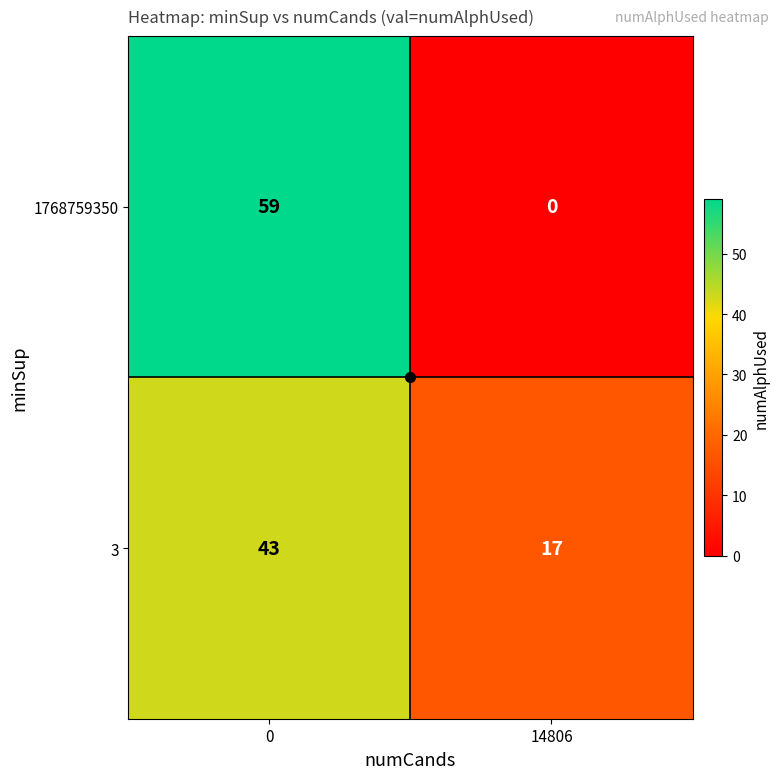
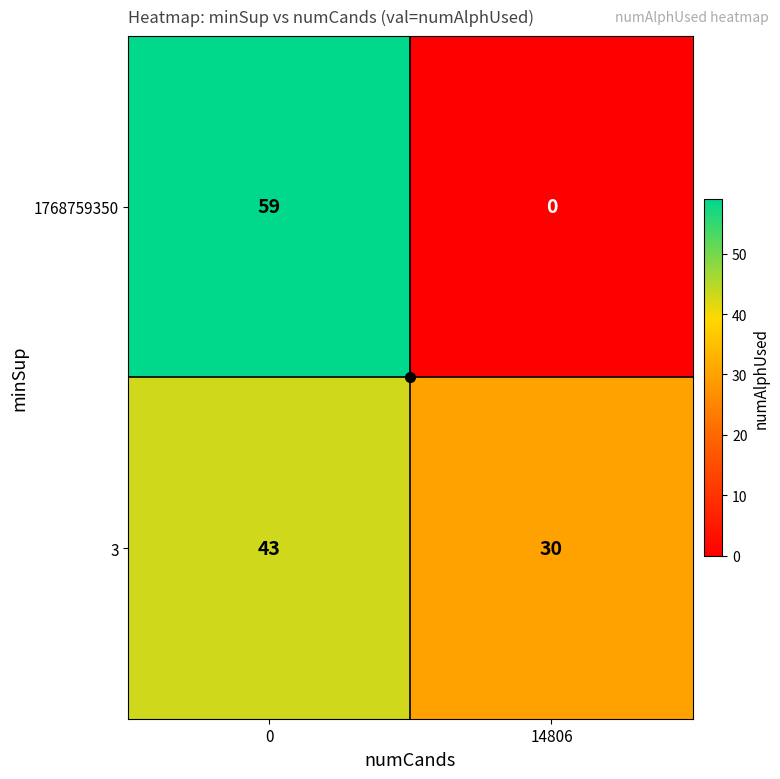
  {
    "1768759350": {
      "0": 59,
      "14806": 0
    },
    "3": {
      "0": 43,
-     "14806": 17
+     "14806": 30
    }
  }
